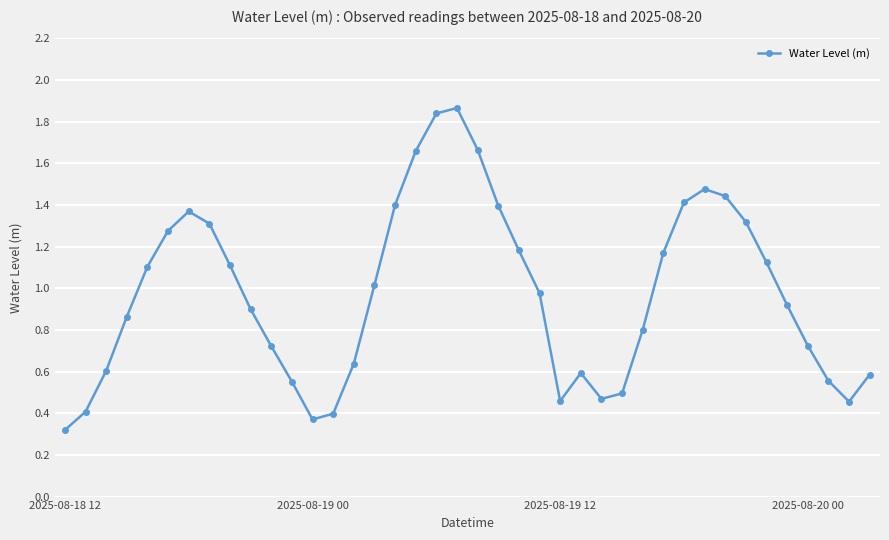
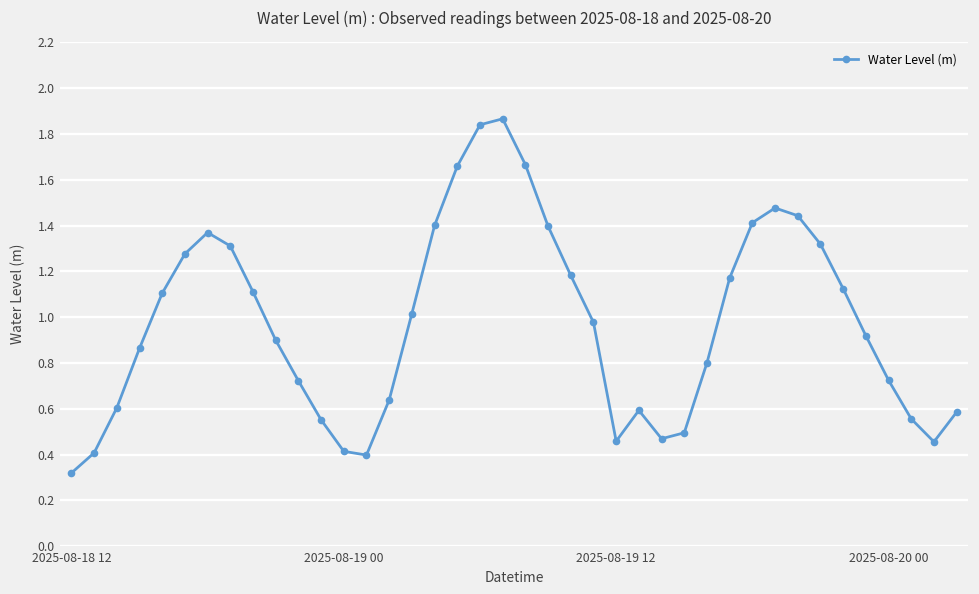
  {
    "2025-08-18 12": 0.32,
-   "2025-08-19 00": 0.37,
+   "2025-08-19 00": 0.41,
    "2025-08-19 12": 0.46,
    "2025-08-20 00": 0.72
  }
